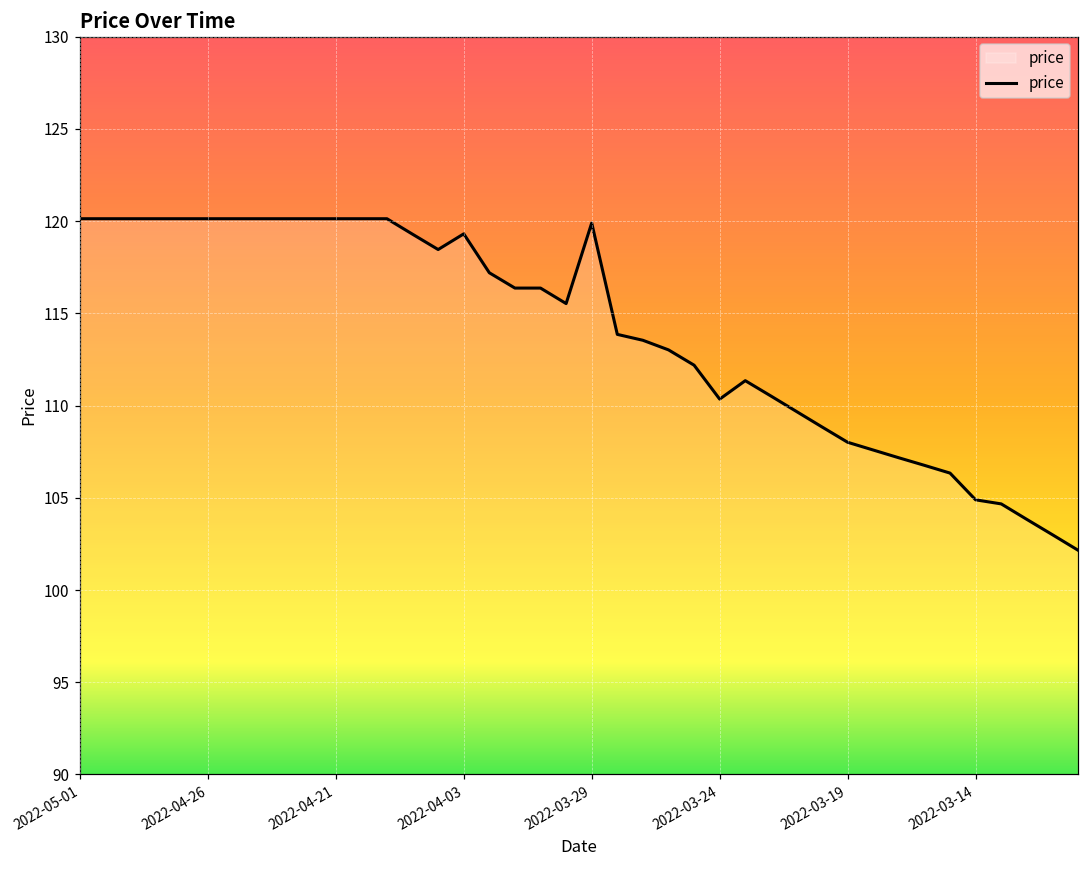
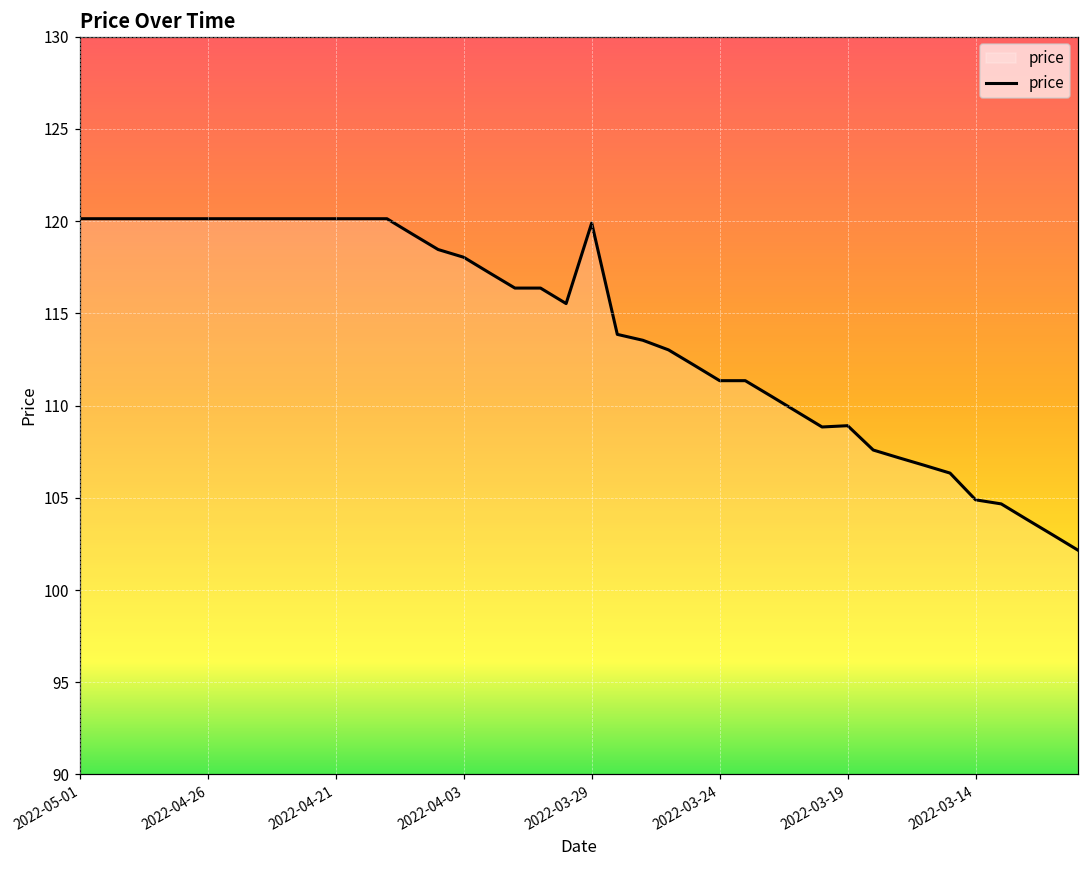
  {
    "2022-05-01": 120.1,
    "2022-04-26": 120.1,
    "2022-04-21": 120.1,
-   "2022-04-03": 119.3,
+   "2022-04-03": 118.0,
    "2022-03-29": 119.9,
-   "2022-03-24": 110.4,
-   "2022-03-19": 108.0,
+   "2022-03-24": 111.4,
+   "2022-03-19": 108.9,
    "2022-03-14": 104.9
  }
